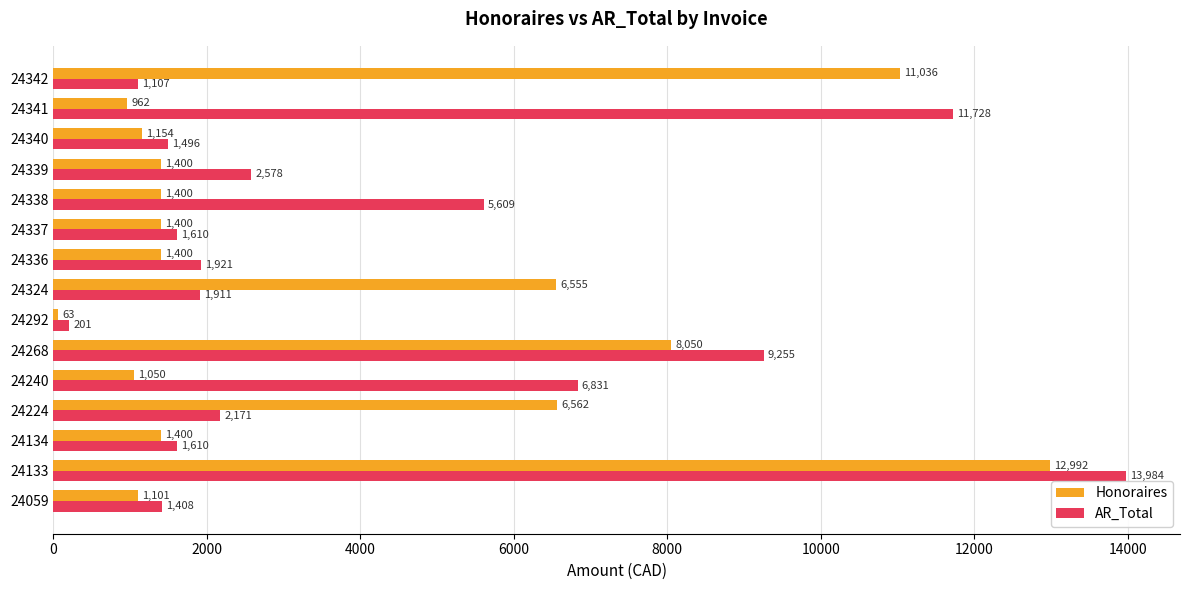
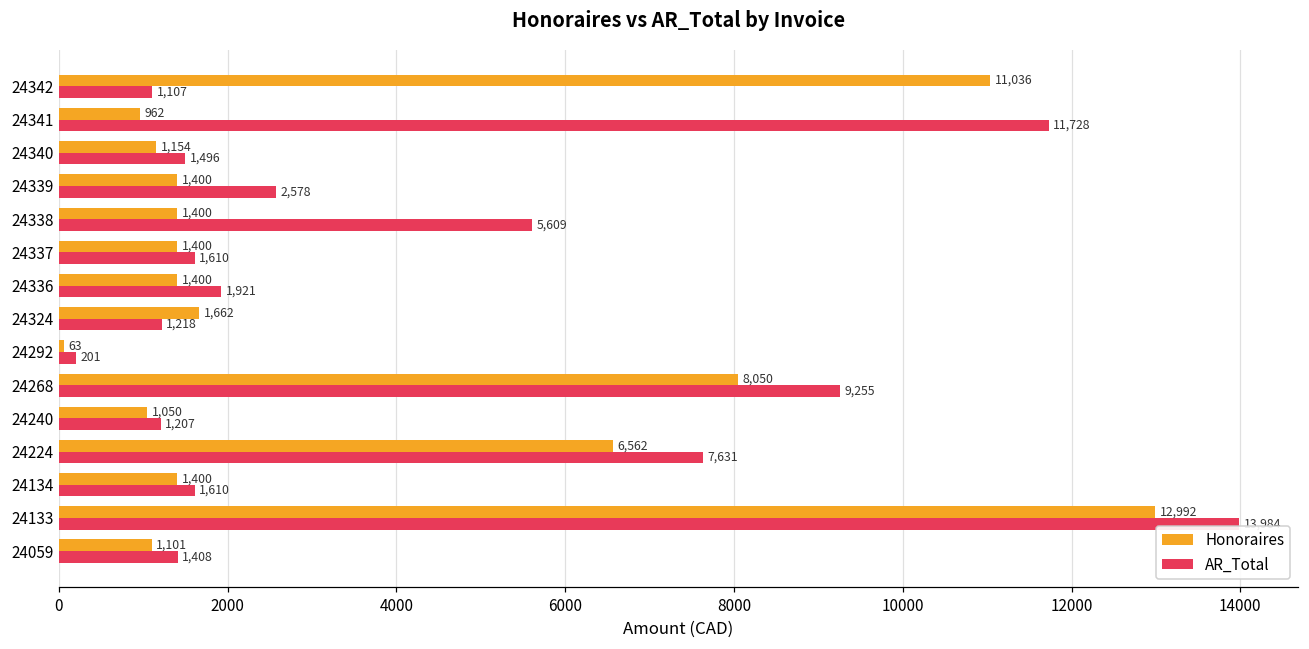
  {
    "Honoraires": {
      "24342": "11,036",
      "24341": "962",
      "24340": "1,154",
      "24339": "1,400",
      "24338": "1,400",
      "24337": "1,400",
      "24336": "1,400",
-     "24324": "6,555",
+     "24324": "1,662",
      "24292": "63",
      "24268": "8,050",
      "24240": "1,050",
      "24224": "6,562",
      "24134": "1,400",
      "24133": "12,992",
      "24059": "1,101"
    },
    "AR_Total": {
      "24342": "1,107",
      "24341": "11,728",
      "24340": "1,496",
      "24339": "2,578",
      "24338": "5,609",
      "24337": "1,610",
      "24336": "1,921",
-     "24324": "1,911",
+     "24324": "1,218",
      "24292": "201",
      "24268": "9,255",
-     "24240": "6,831",
-     "24224": "2,171",
+     "24240": "1,207",
+     "24224": "7,631",
      "24134": "1,610",
      "24059": "1,408"
    }
  }
